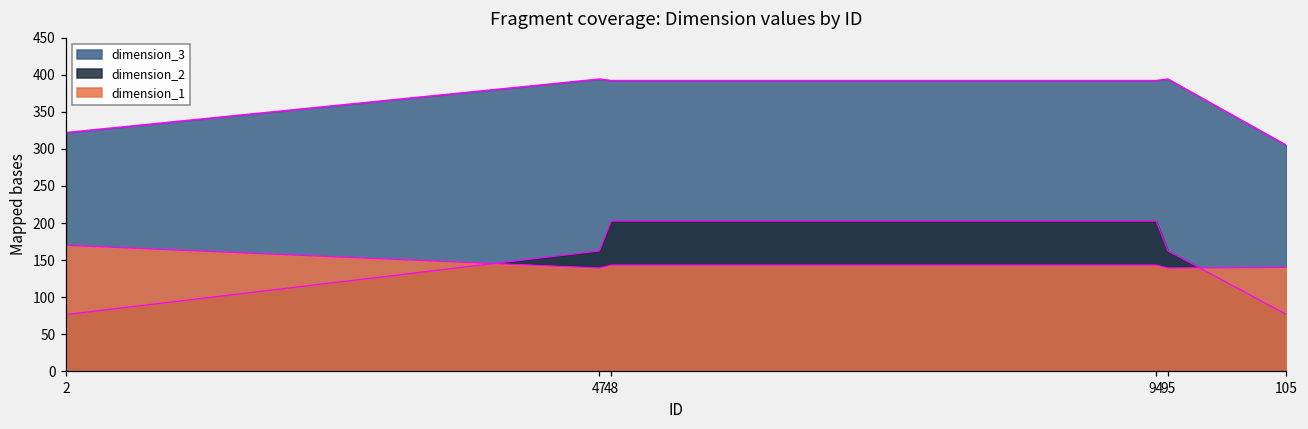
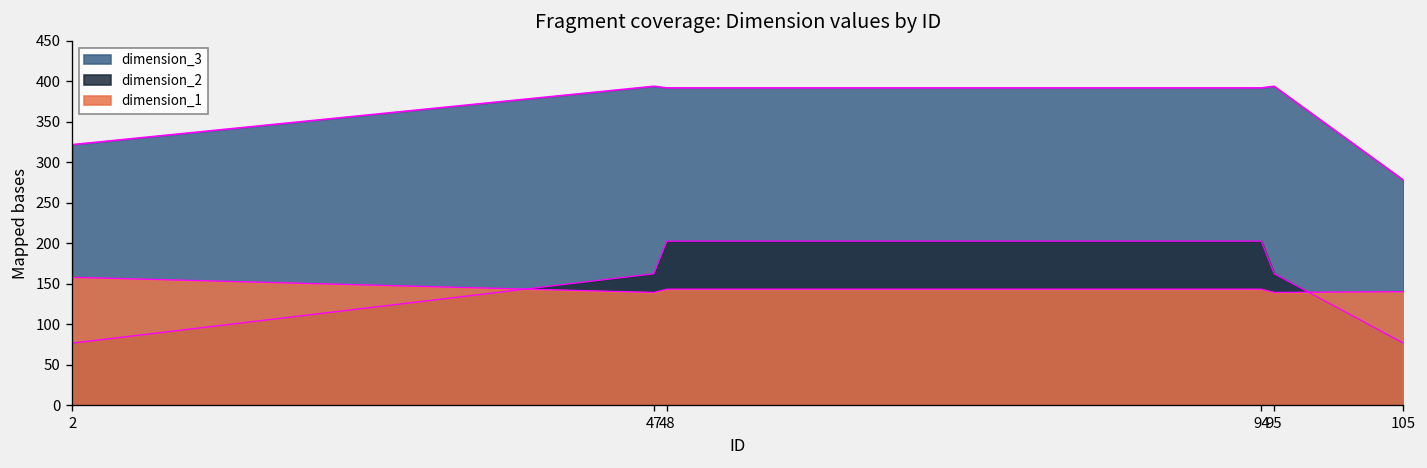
  {
    "dimension_3": {
      "2": 320,
-     "105": 300
+     "105": 280
    },
    "dimension_2": {
      "2": 80,
      "105": 80
    },
    "dimension_1": {
-     "2": 170,
+     "2": 160,
      "105": 140
    }
  }
